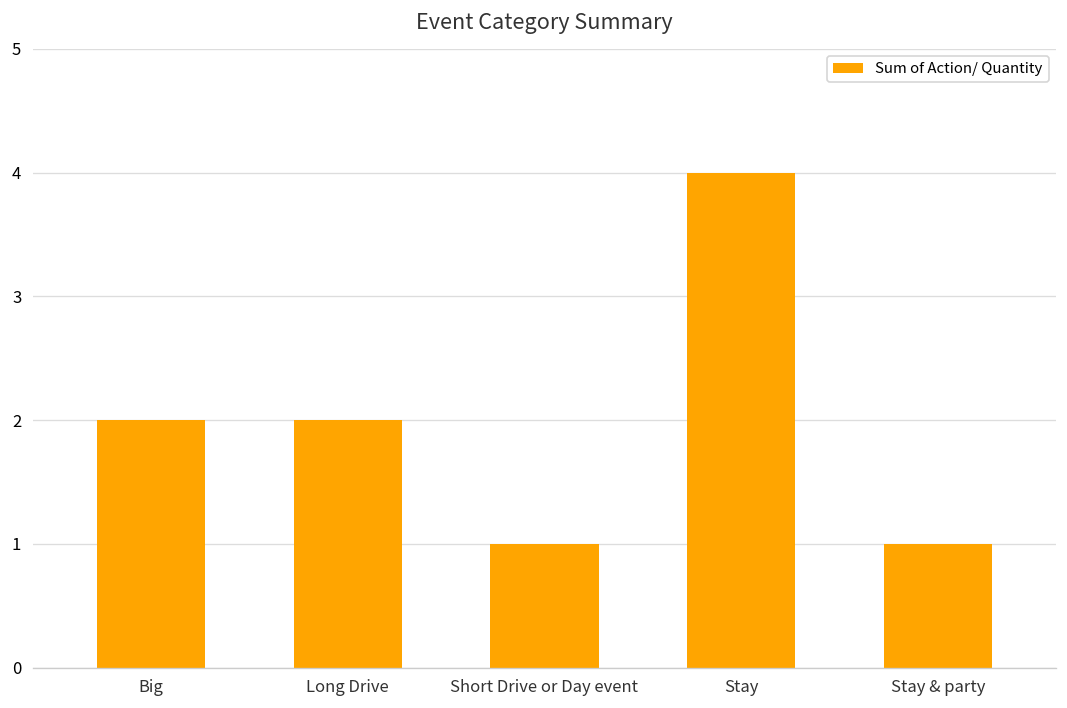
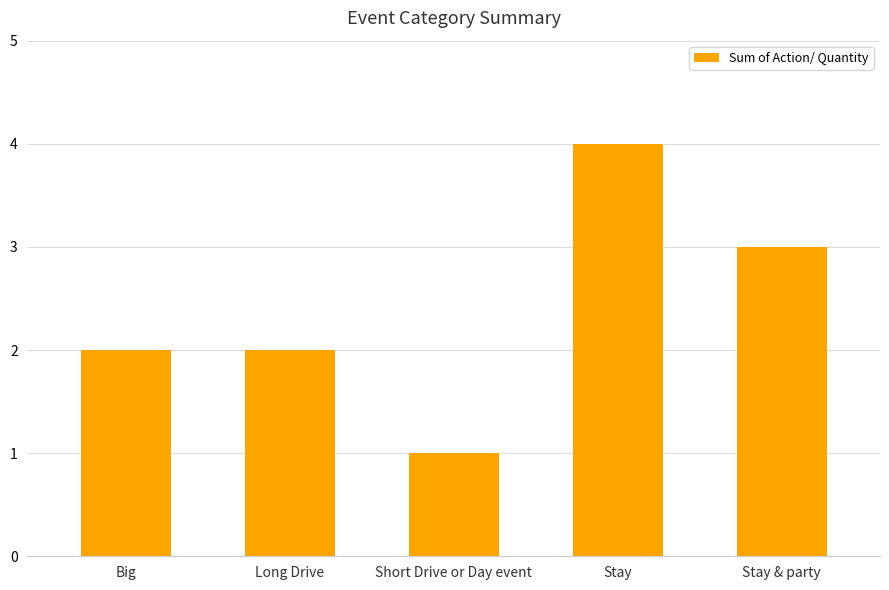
  {
    "Big": 2,
    "Long Drive": 2,
    "Short Drive or Day event": 1,
    "Stay": 4,
-   "Stay & party": 1
+   "Stay & party": 3
  }
